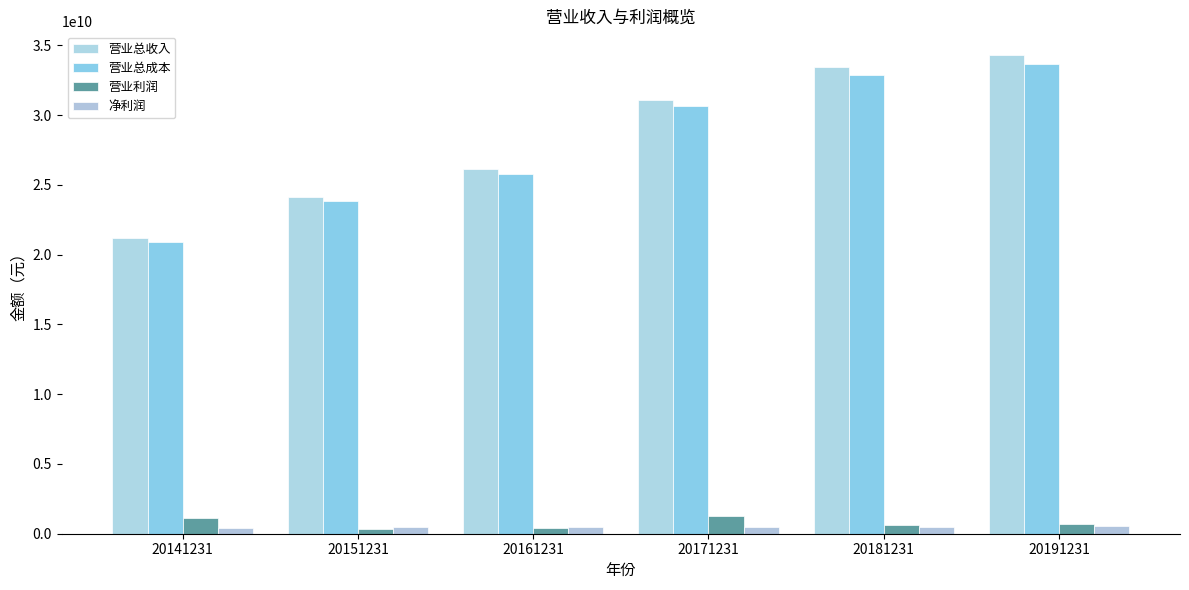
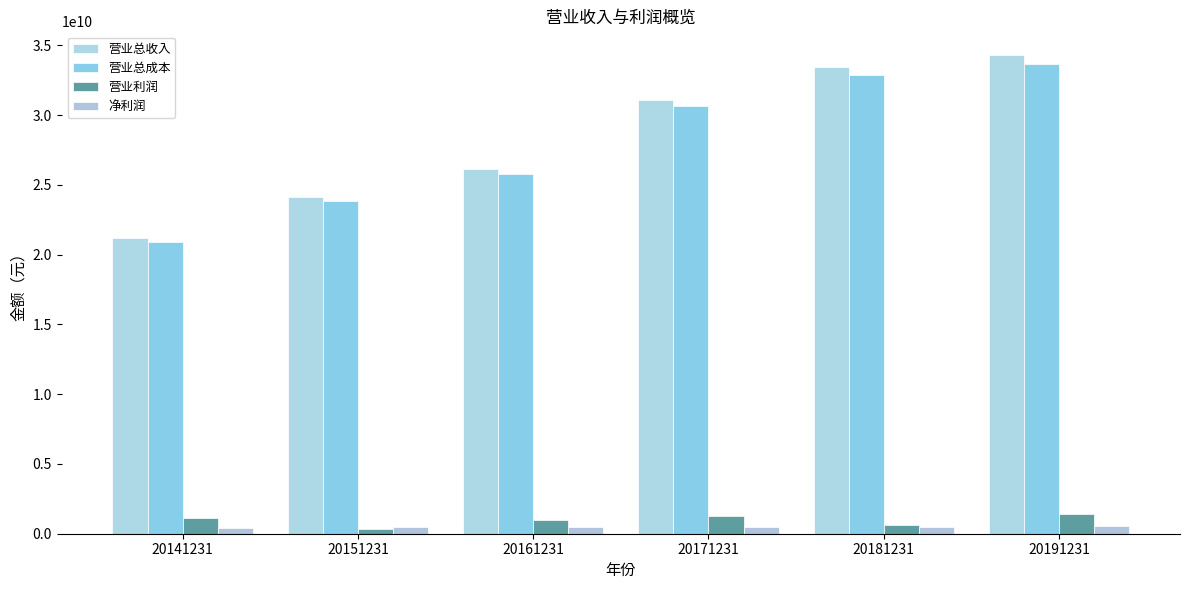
  {
    "营业利润": {
      "20141231": 1100000000,
      "20151231": 300000000,
-     "20161231": 400000000,
+     "20161231": 1000000000,
      "20171231": 1300000000,
      "20181231": 700000000,
-     "20191231": 700000000
+     "20191231": 1400000000
    }
  }
